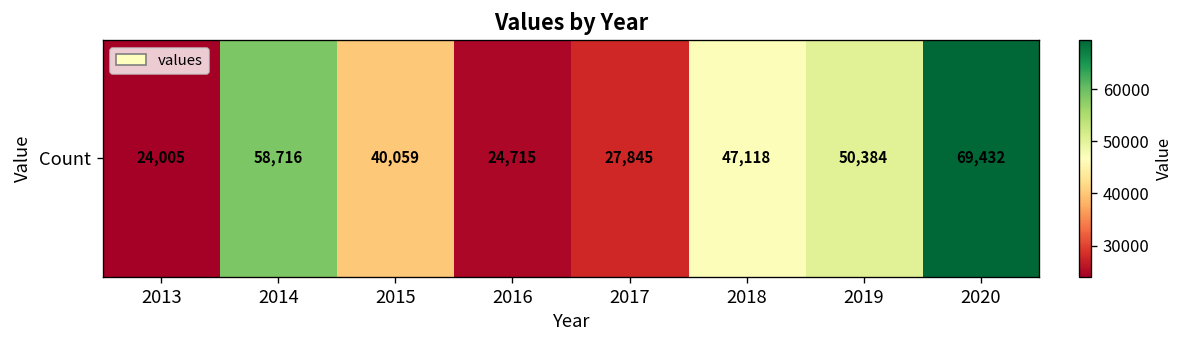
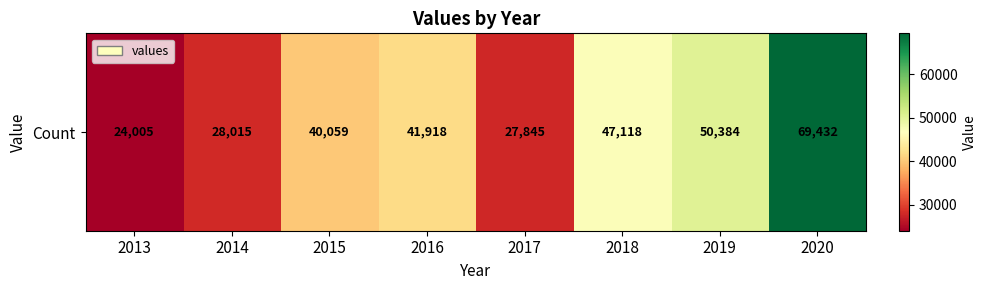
  {
    "Count": {
      "2013": "24,005",
-     "2014": "58,716",
+     "2014": "28,015",
      "2015": "40,059",
-     "2016": "24,715",
+     "2016": "41,918",
      "2017": "27,845",
      "2018": "47,118",
      "2019": "50,384",
      "2020": "69,432"
    }
  }
